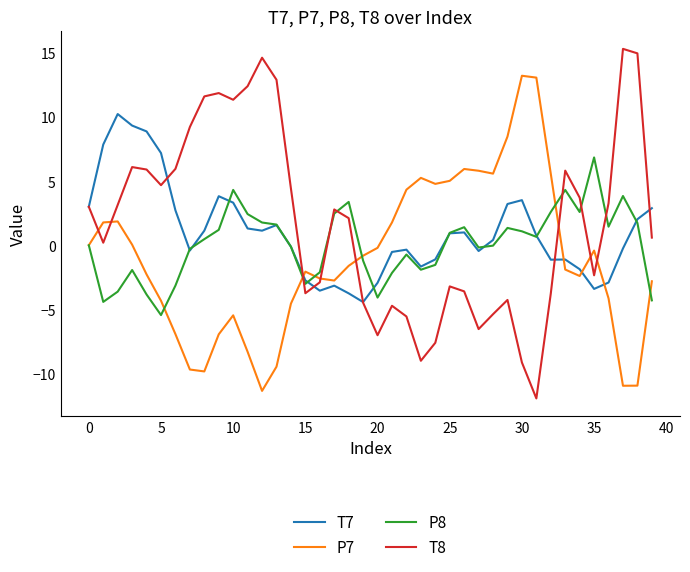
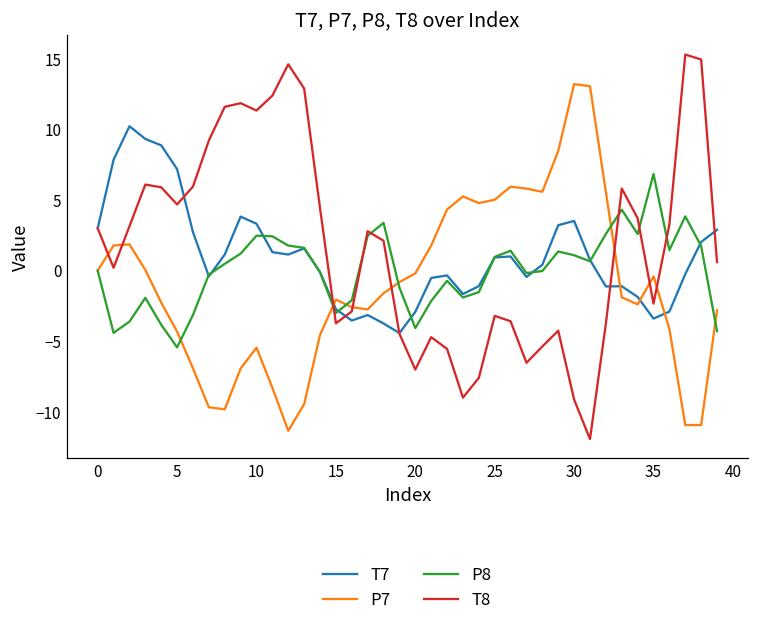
  {
    "T7": {
      "5": 7.2,
      "10": 3.3,
      "15": -2.7,
      "20": -2.9,
      "30": 3.5,
      "35": -3.4
    },
    "P7": {
      "5": -4.3,
      "10": -5.5,
      "15": -2.1,
      "20": -0.2,
      "25": 5.0,
      "30": 13.2,
      "35": -0.4
    },
    "P8": {
      "5": -5.4,
-     "10": 4.3,
+     "10": 2.5,
      "15": -3.0,
      "20": -4.1,
      "30": 1.1,
      "35": 6.8
    },
    "T8": {
      "5": 4.7,
      "10": 11.3,
      "15": -3.7,
      "20": -7.0,
      "25": -3.2,
      "30": -9.1,
      "35": -2.3
    }
  }
